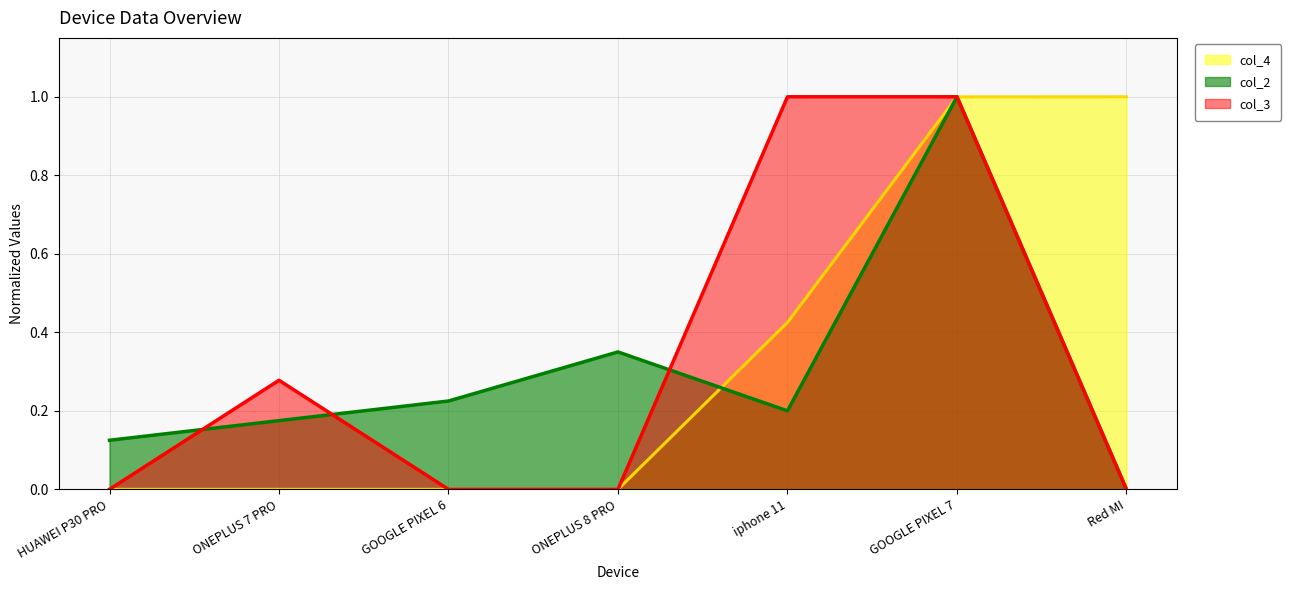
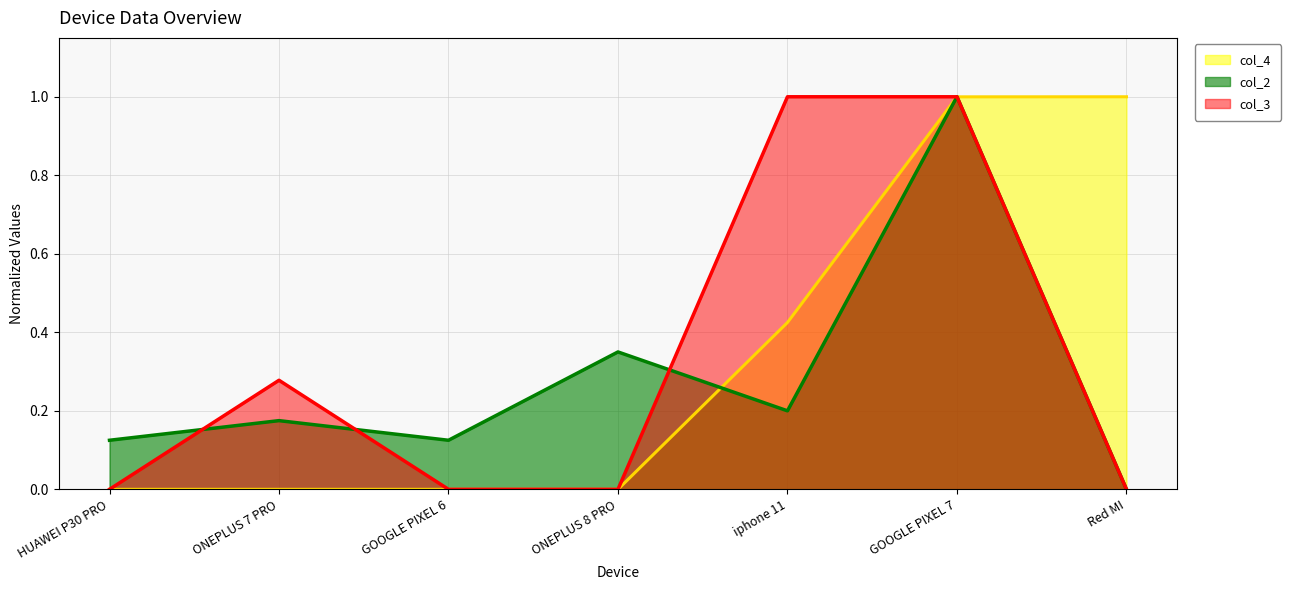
  {
    "col_4": {
      "ONEPLUS 7 PRO": 0.00,
      "iphone 11": 0.43,
      "Red MI": 1.00
    },
    "col_2": {
      "HUAWEI P30 PRO": 0.13,
      "ONEPLUS 7 PRO": 0.18,
-     "GOOGLE PIXEL 6": 0.23,
+     "GOOGLE PIXEL 6": 0.13,
      "ONEPLUS 8 PRO": 0.35,
      "iphone 11": 0.20
    },
    "col_3": {
      "ONEPLUS 7 PRO": 0.28,
      "iphone 11": 1.00
    }
  }
